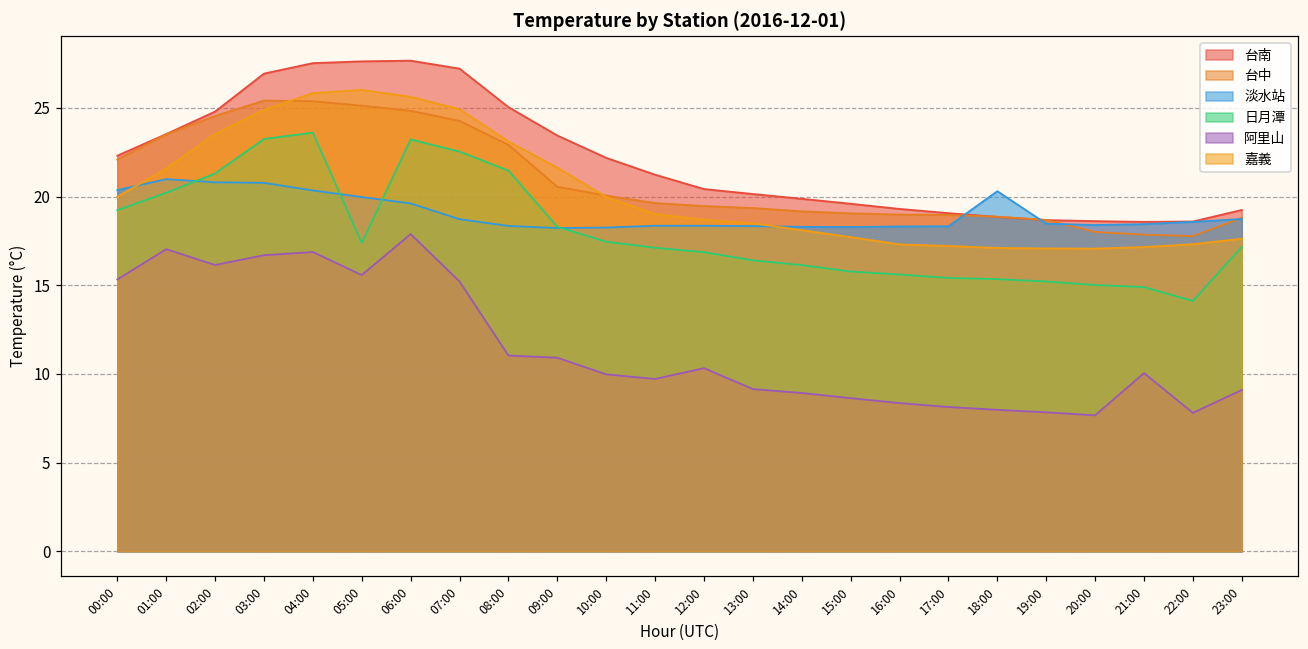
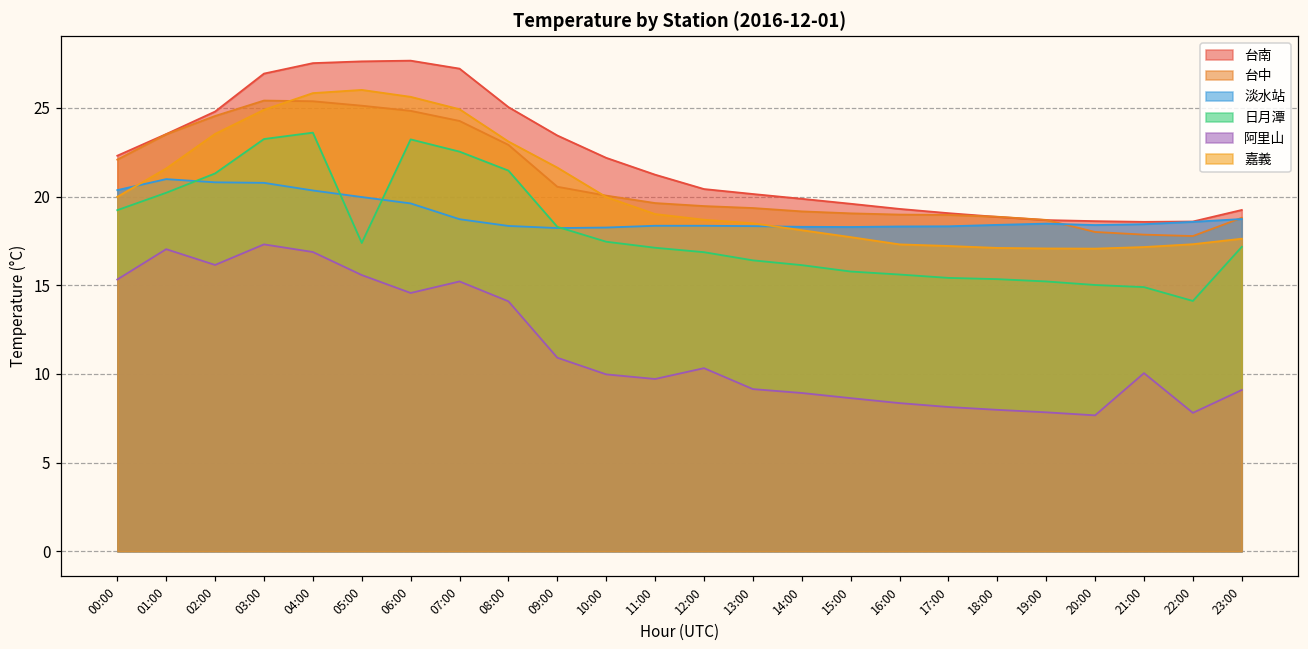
  {
    "淡水站": {
      "00:00": 20.4,
      "01:00": 21.0,
      "02:00": 20.8,
      "03:00": 20.8,
      "04:00": 20.3,
      "05:00": 20.0,
      "06:00": 19.6,
      "07:00": 18.7,
      "08:00": 18.3,
      "10:00": 18.3,
      "11:00": 18.4,
      "12:00": 18.4,
      "13:00": 18.3,
      "14:00": 18.3,
      "15:00": 18.3,
      "16:00": 18.3,
      "17:00": 18.3,
-     "18:00": 20.3,
+     "18:00": 18.4,
      "19:00": 18.5,
      "20:00": 18.4
    },
    "日月潭": {
      "00:00": 19.2,
      "01:00": 20.2,
      "02:00": 21.3,
      "03:00": 23.2,
      "04:00": 23.6,
      "05:00": 17.4,
      "06:00": 23.2,
      "07:00": 22.5,
      "08:00": 21.5,
      "10:00": 17.5,
      "11:00": 17.1,
      "12:00": 16.9,
      "13:00": 16.4,
      "14:00": 16.1,
      "15:00": 15.8,
      "16:00": 15.6,
      "17:00": 15.4,
      "18:00": 15.3,
      "19:00": 15.2,
      "20:00": 15.0,
      "21:00": 14.9,
      "22:00": 14.1,
      "23:00": 17.2
    },
    "阿里山": {
      "00:00": 15.3,
      "01:00": 17.0,
      "02:00": 16.1,
-     "03:00": 16.7,
+     "03:00": 17.3,
      "04:00": 16.9,
      "05:00": 15.6,
-     "06:00": 17.9,
+     "06:00": 14.6,
      "07:00": 15.2,
-     "08:00": 11.0,
+     "08:00": 14.1,
      "09:00": 10.9,
      "10:00": 10.0,
      "11:00": 9.7,
      "12:00": 10.3,
      "13:00": 9.1,
      "14:00": 8.9,
      "15:00": 8.6,
      "16:00": 8.4,
      "17:00": 8.1,
      "18:00": 8.0,
      "19:00": 7.8,
      "20:00": 7.7,
      "21:00": 10.0,
      "22:00": 7.8,
      "23:00": 9.1
    }
  }
